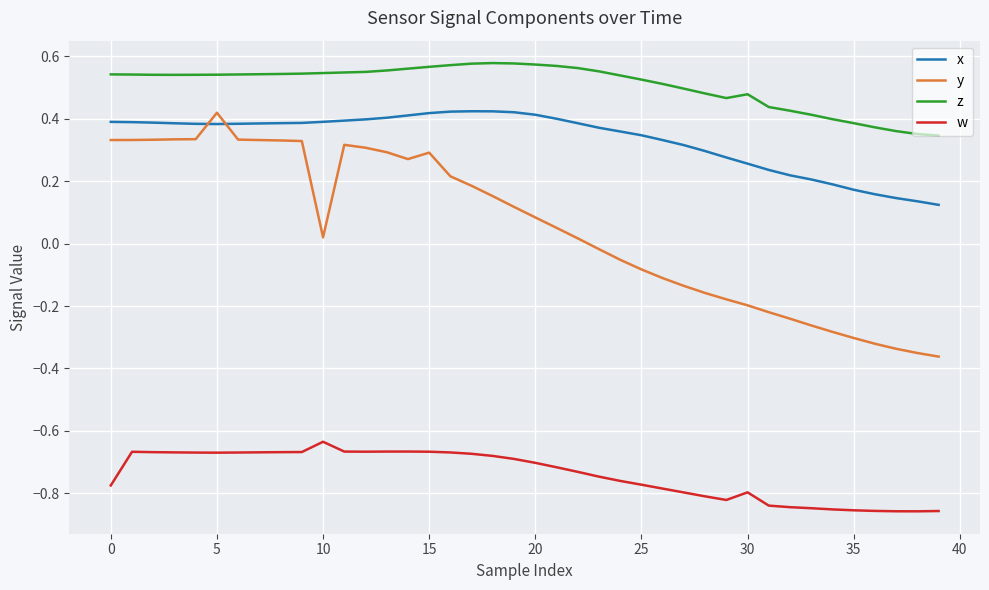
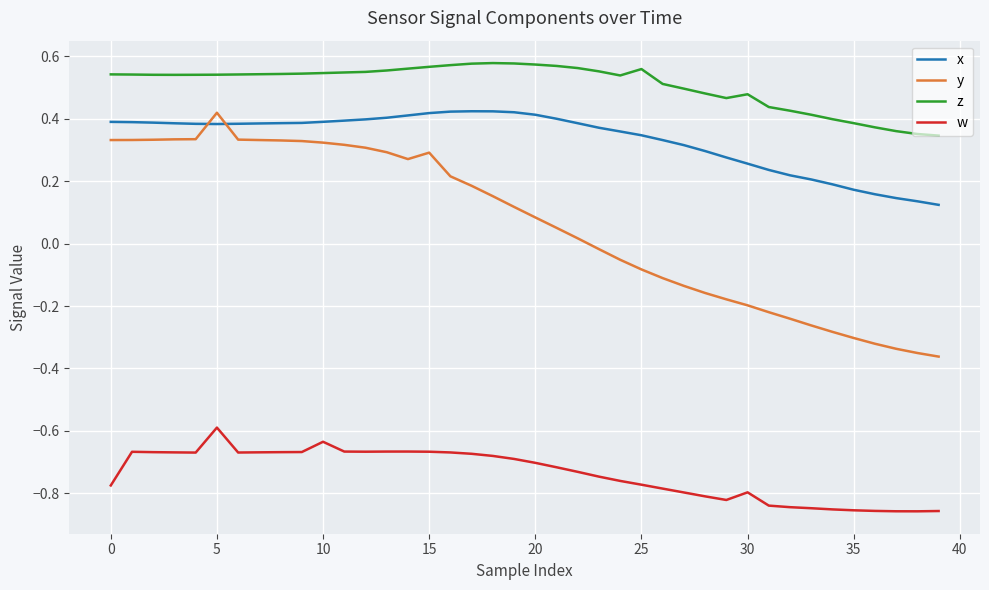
  {
    "x": {
      "0": 0.39,
      "5": 0.38,
      "10": 0.39,
      "15": 0.42,
      "20": 0.41,
      "25": 0.35,
      "30": 0.26,
      "35": 0.17
    },
    "y": {
      "0": 0.33,
      "5": 0.42,
-     "10": 0.02,
+     "10": 0.32,
      "15": 0.29,
      "20": 0.08,
      "25": -0.08,
      "30": -0.20,
      "35": -0.30
    },
    "z": {
      "0": 0.54,
      "5": 0.54,
      "10": 0.55,
      "15": 0.57,
      "20": 0.57,
-     "25": 0.53,
+     "25": 0.56,
      "30": 0.48,
      "35": 0.39
    },
    "w": {
      "0": -0.77,
-     "5": -0.67,
+     "5": -0.59,
      "10": -0.63,
      "15": -0.67,
      "20": -0.70,
      "25": -0.77,
      "30": -0.80,
      "35": -0.85
    }
  }
